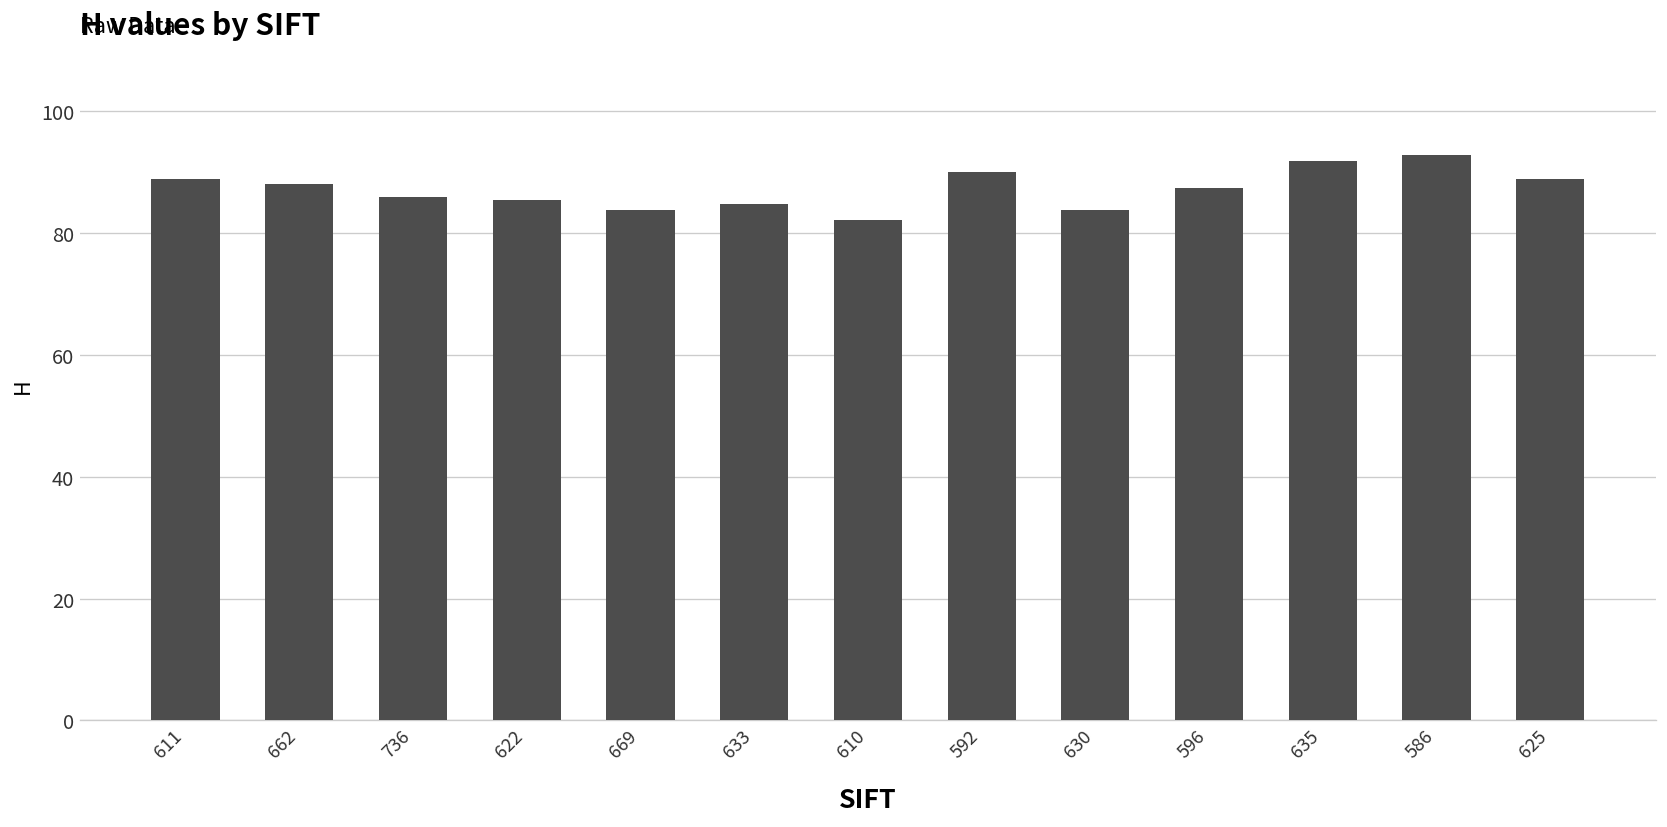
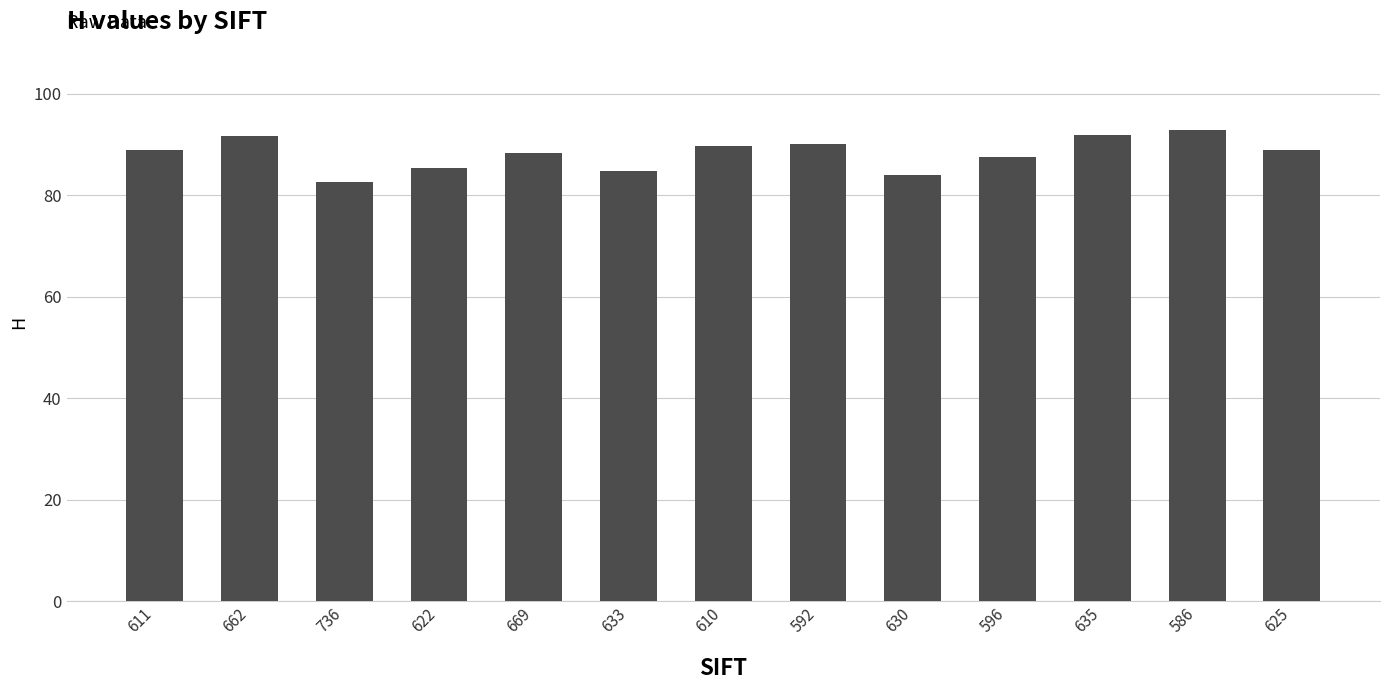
  {
    "611": 89,
-   "662": 88,
-   "736": 86,
+   "662": 92,
+   "736": 83,
    "622": 85,
-   "669": 84,
+   "669": 88,
    "633": 85,
-   "610": 82,
+   "610": 90,
    "592": 90,
    "630": 84,
    "596": 87,
    "635": 92,
    "586": 93,
    "625": 89
  }
